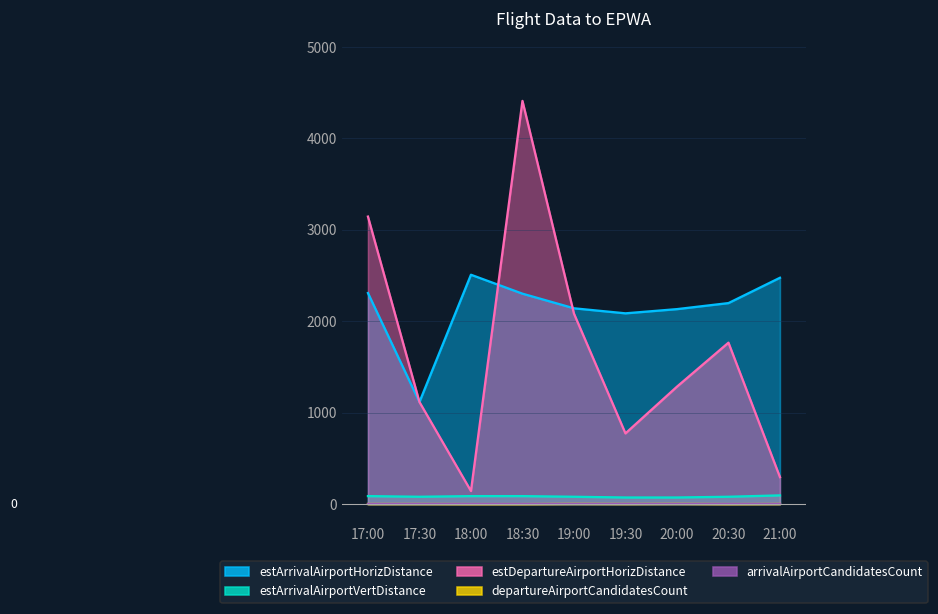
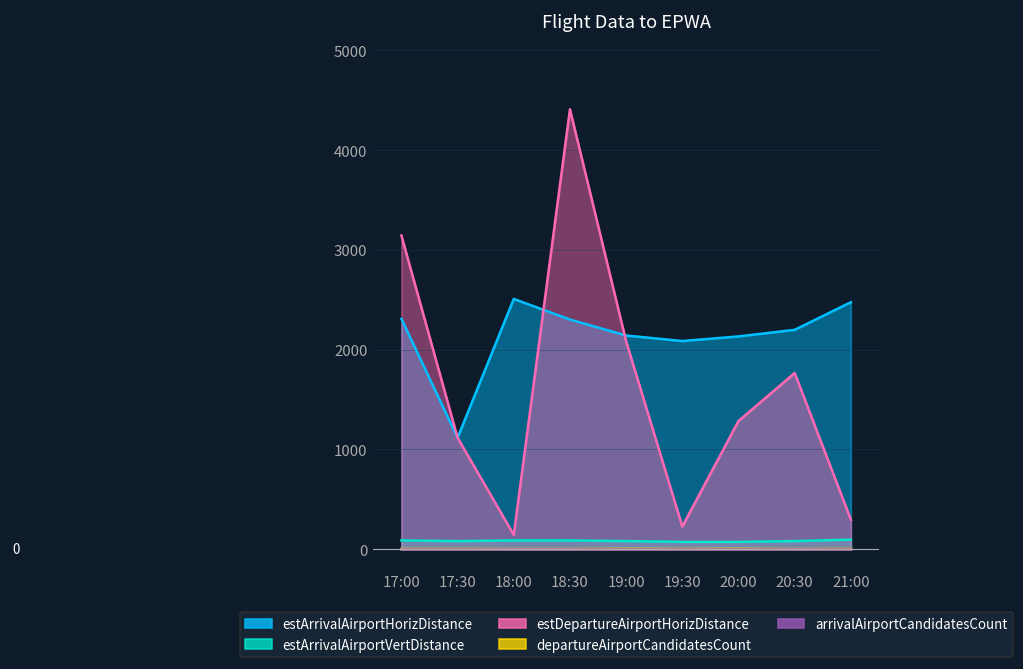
  {
    "estDepartureAirportHorizDistance": {
      "17:00": 3100,
      "18:00": 100,
      "18:30": 4400,
      "19:00": 2100,
-     "19:30": 800,
+     "19:30": 200,
      "20:00": 1300,
      "20:30": 1800,
      "21:00": 300
    },
    "arrivalAirportCandidatesCount": {
      "17:00": 0,
      "17:30": 0,
      "18:00": 0,
      "18:30": 0,
      "19:00": 0,
      "19:30": 0,
      "20:00": 0,
      "20:30": 0,
      "21:00": 0
    }
  }
